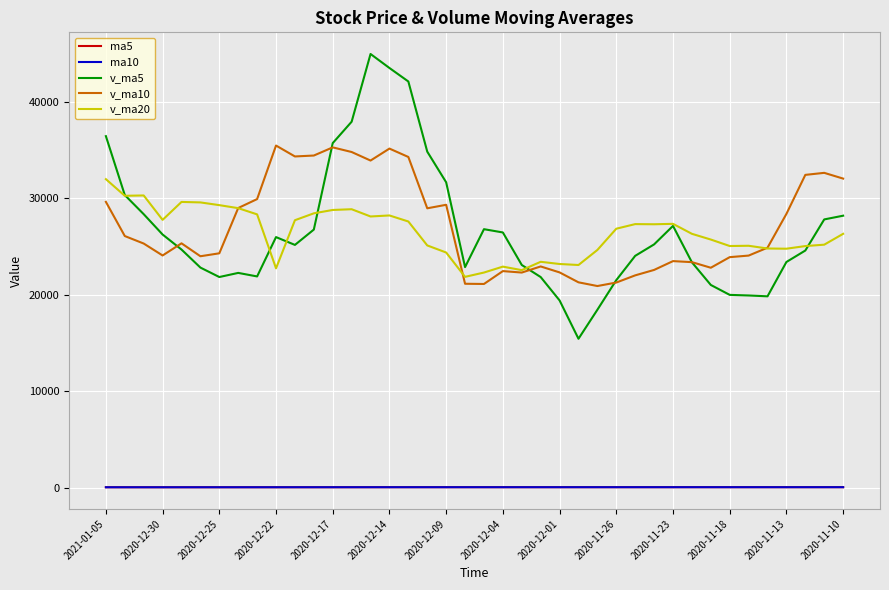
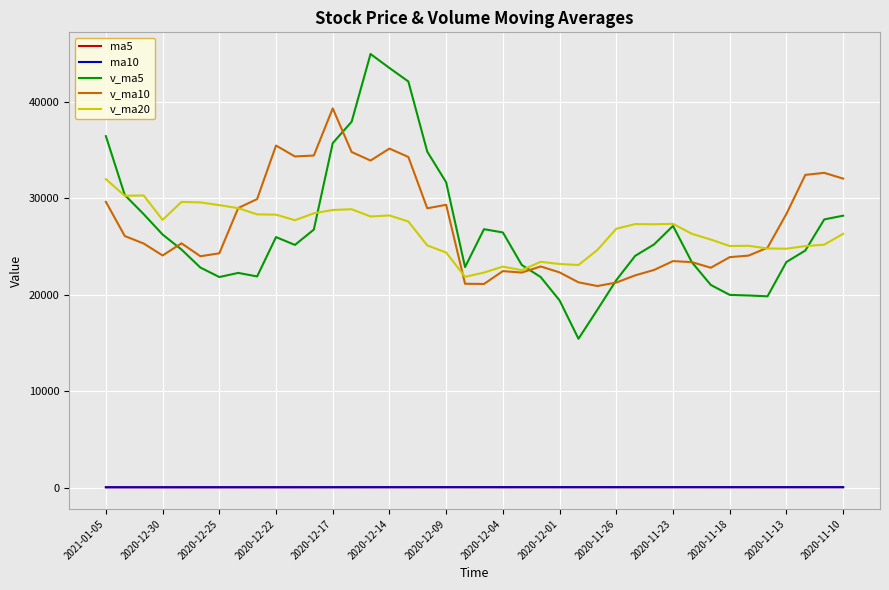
  {
    "ma10": {
      "2021-01-05": 0,
      "2020-12-30": 0,
      "2020-12-25": 0,
      "2020-12-22": 0,
      "2020-12-17": 0,
      "2020-12-14": 0,
      "2020-12-09": 0,
      "2020-12-04": 0,
      "2020-12-01": 0,
      "2020-11-26": 0,
      "2020-11-23": 0,
      "2020-11-18": 0,
      "2020-11-13": 0,
      "2020-11-10": 0
    },
    "v_ma5": {
      "2021-01-05": 36000,
      "2020-12-30": 26000,
      "2020-12-25": 22000,
      "2020-12-22": 26000,
      "2020-12-17": 36000,
      "2020-12-14": 43000,
      "2020-12-09": 32000,
      "2020-12-04": 26000,
      "2020-12-01": 19000,
      "2020-11-18": 20000,
      "2020-11-13": 23000,
      "2020-11-10": 28000
    },
    "v_ma10": {
      "2021-01-05": 30000,
      "2020-12-30": 24000,
      "2020-12-25": 24000,
      "2020-12-22": 35000,
-     "2020-12-17": 35000,
+     "2020-12-17": 39000,
      "2020-12-14": 35000,
      "2020-12-09": 29000,
      "2020-12-04": 22000,
      "2020-12-01": 22000,
      "2020-11-23": 23000,
      "2020-11-18": 24000,
      "2020-11-13": 28000,
      "2020-11-10": 32000
    },
    "v_ma20": {
      "2021-01-05": 32000,
      "2020-12-30": 28000,
      "2020-12-25": 29000,
-     "2020-12-22": 23000,
+     "2020-12-22": 28000,
      "2020-12-17": 29000,
      "2020-12-14": 28000,
      "2020-12-09": 24000,
      "2020-12-04": 23000,
      "2020-12-01": 23000,
      "2020-11-26": 27000,
      "2020-11-18": 25000,
      "2020-11-13": 25000,
      "2020-11-10": 26000
    }
  }
